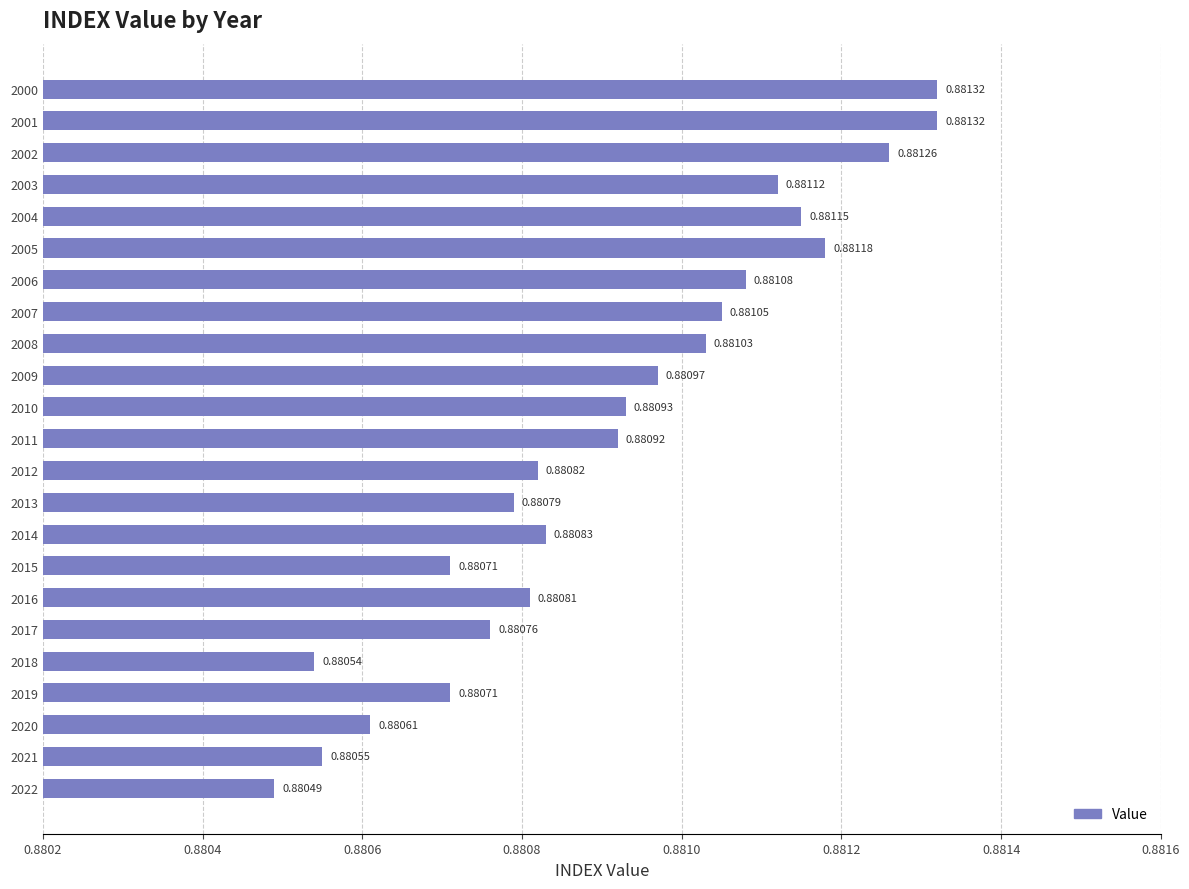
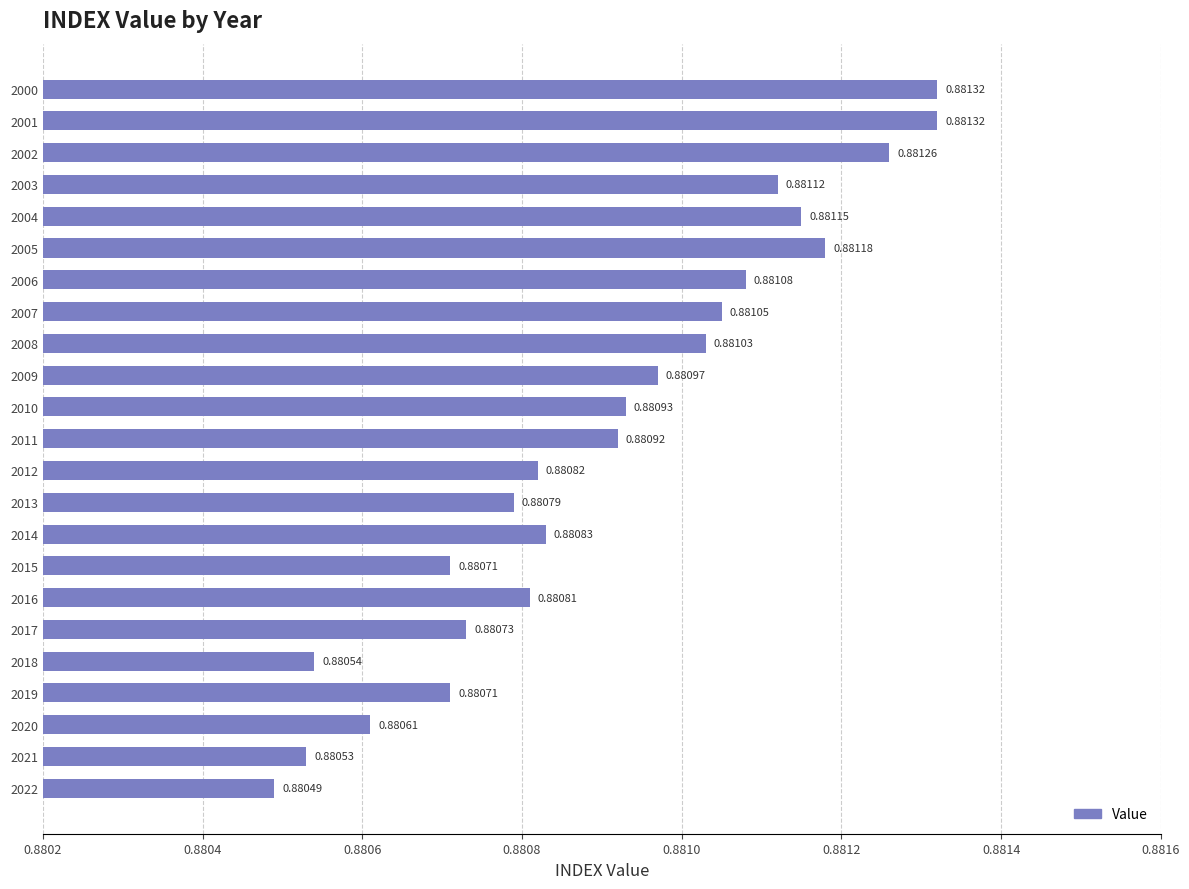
  {
    "2000": 0.88132,
    "2001": 0.88132,
    "2002": 0.88126,
    "2003": 0.88112,
    "2004": 0.88115,
    "2005": 0.88118,
    "2006": 0.88108,
    "2007": 0.88105,
    "2008": 0.88103,
    "2009": 0.88097,
    "2010": 0.88093,
    "2011": 0.88092,
    "2012": 0.88082,
    "2013": 0.88079,
    "2014": 0.88083,
    "2015": 0.88071,
    "2016": 0.88081,
-   "2017": 0.88076,
+   "2017": 0.88073,
    "2018": 0.88054,
    "2019": 0.88071,
    "2020": 0.88061,
-   "2021": 0.88055,
+   "2021": 0.88053,
    "2022": 0.88049
  }
